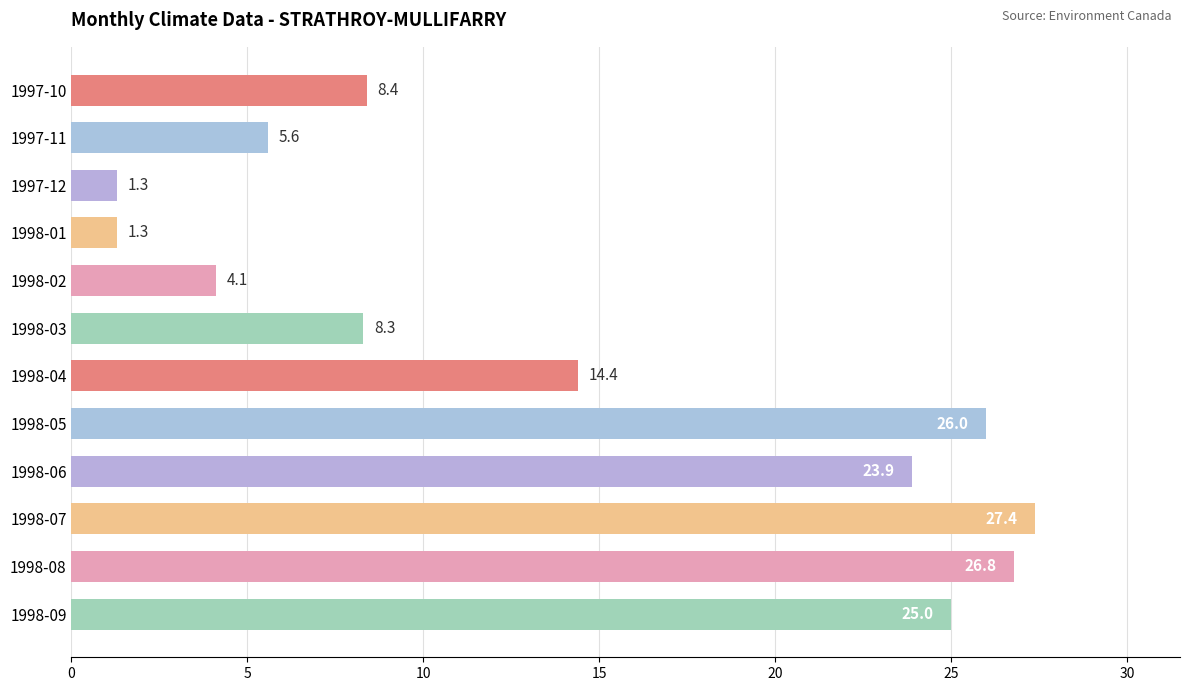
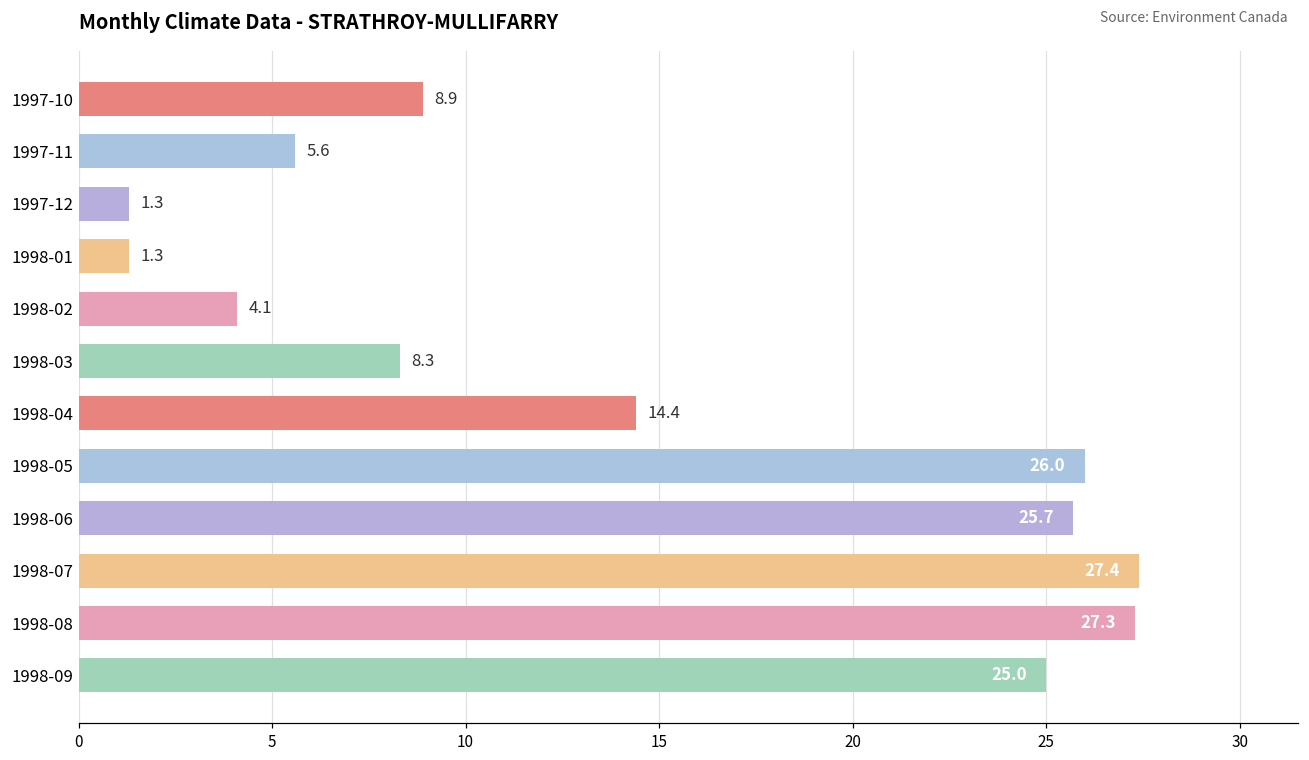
  {
-   "1997-10": 8.4,
+   "1997-10": 8.9,
    "1997-11": 5.6,
    "1997-12": 1.3,
    "1998-01": 1.3,
    "1998-02": 4.1,
    "1998-03": 8.3,
    "1998-04": 14.4,
    "1998-05": 26.0,
-   "1998-06": 23.9,
+   "1998-06": 25.7,
    "1998-07": 27.4,
-   "1998-08": 26.8,
+   "1998-08": 27.3,
    "1998-09": 25.0
  }
